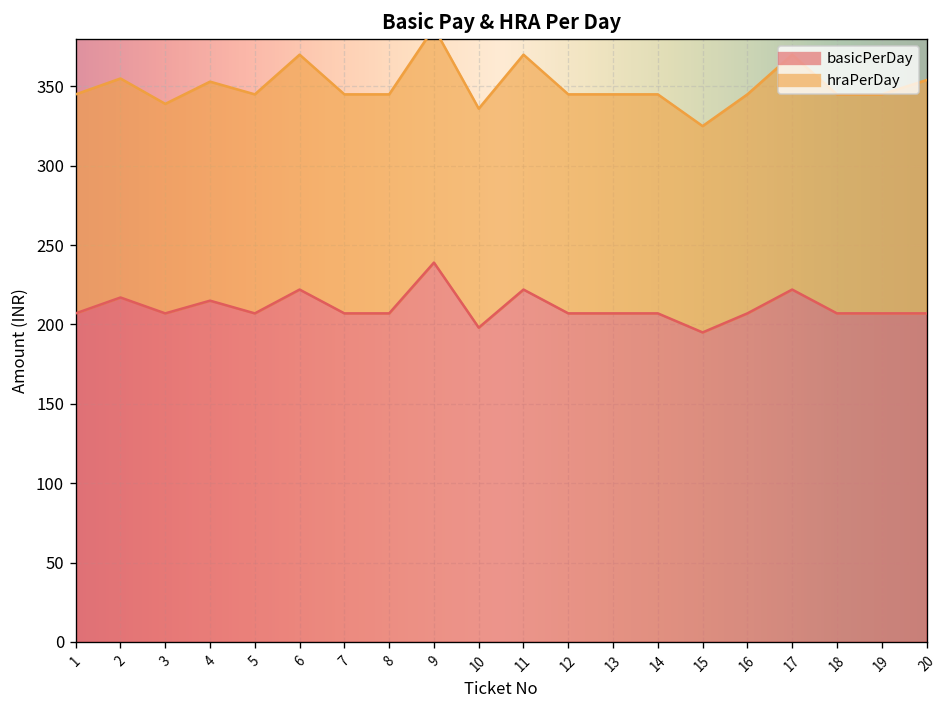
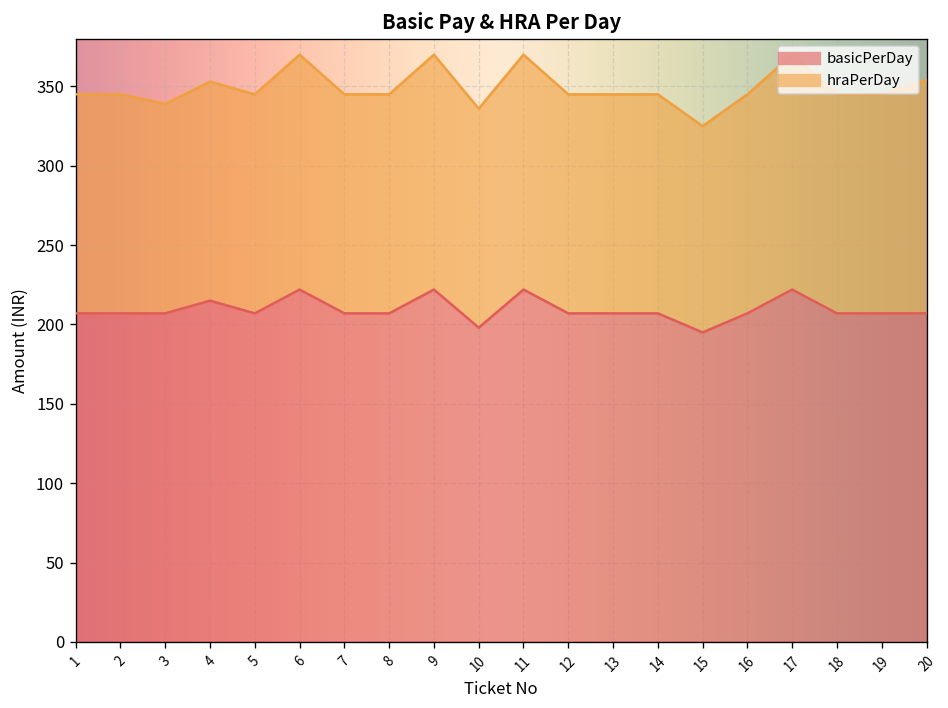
  {
    "basicPerDay": {
      "1": 207,
-     "2": 217,
+     "2": 207,
      "3": 207,
      "4": 215,
      "5": 207,
      "6": 222,
      "7": 207,
      "8": 207,
-     "9": 239,
+     "9": 222,
      "10": 198,
      "11": 222,
      "12": 207,
      "13": 207,
      "14": 207,
      "15": 195,
      "16": 207,
      "17": 222,
      "18": 207,
      "19": 207,
      "20": 207
    },
    "hraPerDay": {
      "1": 138,
      "2": 138,
      "3": 132,
      "4": 138,
      "5": 138,
      "6": 148,
      "7": 138,
      "8": 138,
      "10": 138,
      "11": 148,
      "12": 138,
      "13": 138,
      "14": 138,
      "15": 130,
      "16": 138,
      "20": 147
    }
  }
